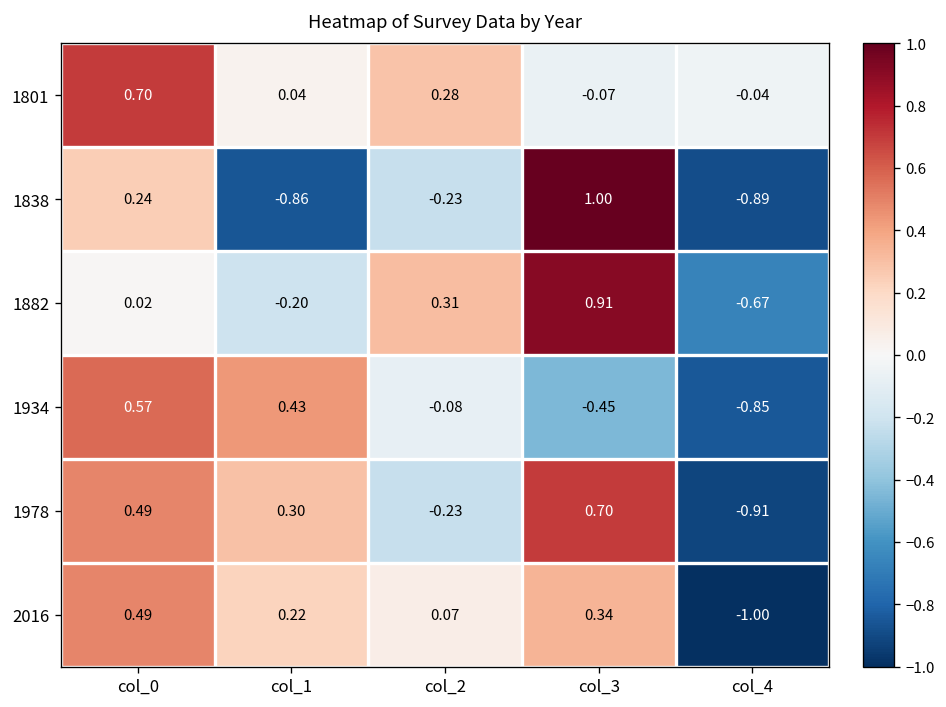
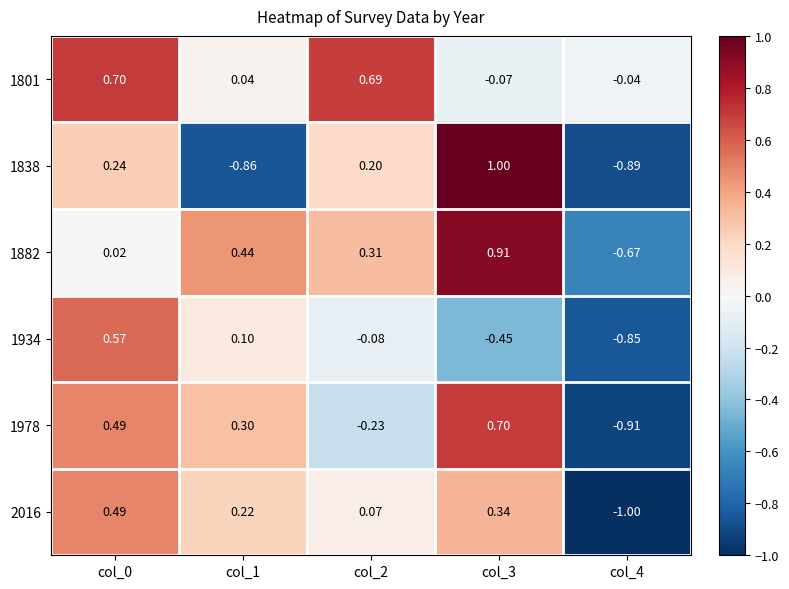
  {
    "1801": {
      "col_0": 0.70,
      "col_1": 0.04,
-     "col_2": 0.28,
+     "col_2": 0.69,
      "col_3": -0.07,
      "col_4": -0.04
    },
    "1838": {
      "col_0": 0.24,
      "col_1": -0.86,
-     "col_2": -0.23,
+     "col_2": 0.20,
      "col_3": 1.00,
      "col_4": -0.89
    },
    "1882": {
      "col_0": 0.02,
-     "col_1": -0.20,
+     "col_1": 0.44,
      "col_2": 0.31,
      "col_3": 0.91,
      "col_4": -0.67
    },
    "1934": {
      "col_0": 0.57,
-     "col_1": 0.43,
+     "col_1": 0.10,
      "col_2": -0.08,
      "col_3": -0.45,
      "col_4": -0.85
    },
    "1978": {
      "col_0": 0.49,
      "col_1": 0.30,
      "col_2": -0.23,
      "col_3": 0.70,
      "col_4": -0.91
    },
    "2016": {
      "col_0": 0.49,
      "col_1": 0.22,
      "col_2": 0.07,
      "col_3": 0.34,
      "col_4": -1.00
    }
  }
